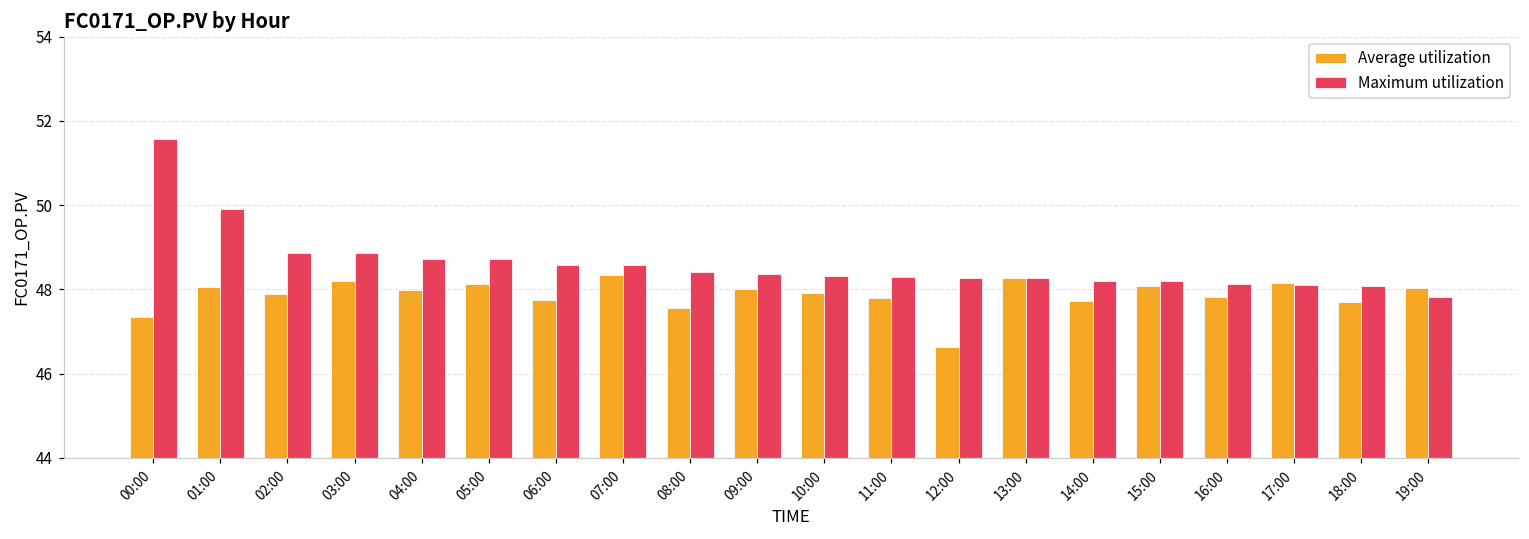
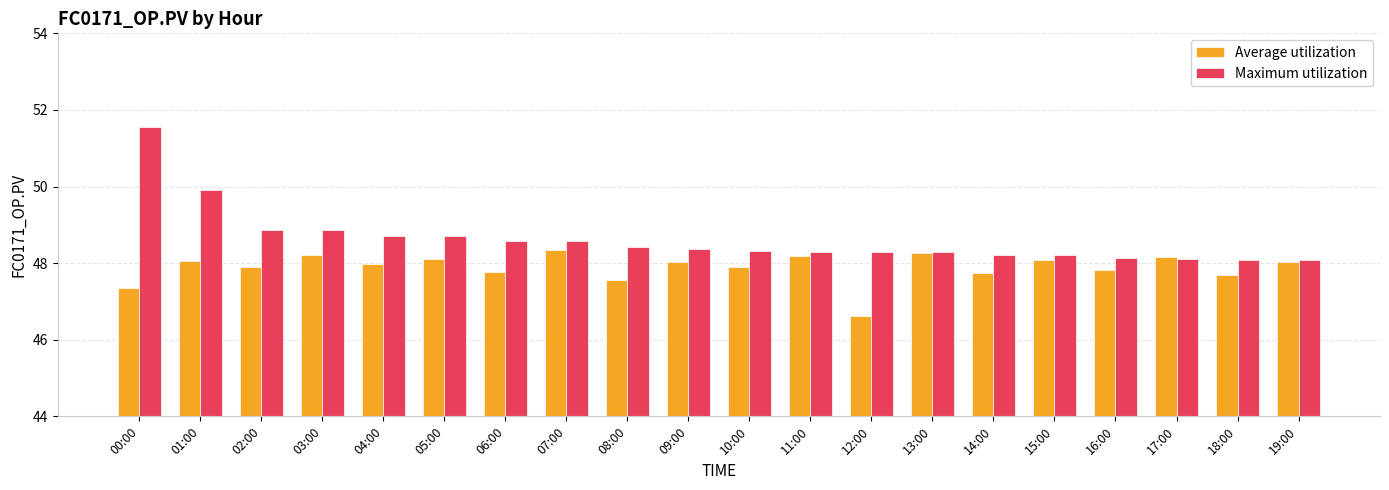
  {
    "Average utilization": {
      "00:00": 47.4,
      "01:00": 48.1,
      "02:00": 47.9,
      "03:00": 48.2,
      "04:00": 48.0,
      "05:00": 48.1,
      "06:00": 47.8,
      "07:00": 48.3,
      "08:00": 47.6,
      "09:00": 48.0,
      "10:00": 47.9,
-     "11:00": 47.8,
+     "11:00": 48.2,
      "12:00": 46.6,
      "13:00": 48.3,
      "14:00": 47.7,
      "15:00": 48.1,
      "16:00": 47.8,
      "17:00": 48.2,
      "18:00": 47.7,
      "19:00": 48.0
    },
    "Maximum utilization": {
      "00:00": 51.6,
      "01:00": 49.9,
      "02:00": 48.9,
      "03:00": 48.9,
      "04:00": 48.7,
      "05:00": 48.7,
      "06:00": 48.6,
      "07:00": 48.6,
      "08:00": 48.4,
      "09:00": 48.4,
      "10:00": 48.3,
      "11:00": 48.3,
      "12:00": 48.3,
      "13:00": 48.3,
      "14:00": 48.2,
      "15:00": 48.2,
      "16:00": 48.1,
      "17:00": 48.1,
      "18:00": 48.1,
-     "19:00": 47.8
+     "19:00": 48.1
    }
  }
